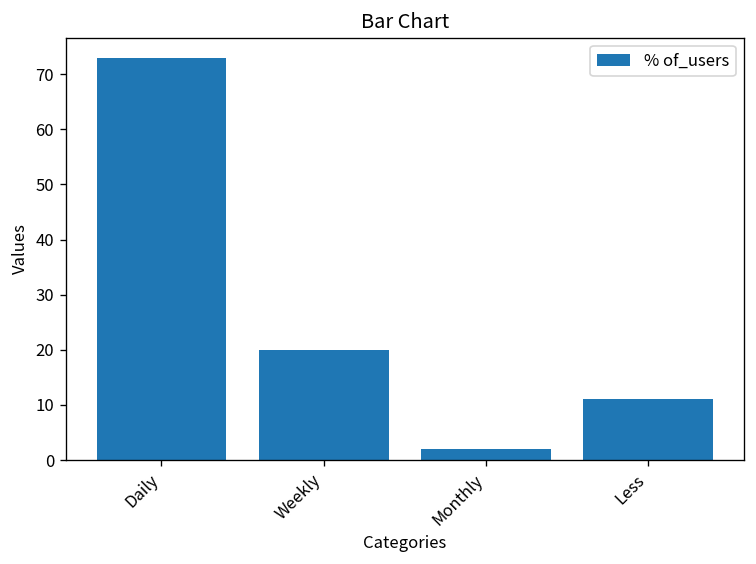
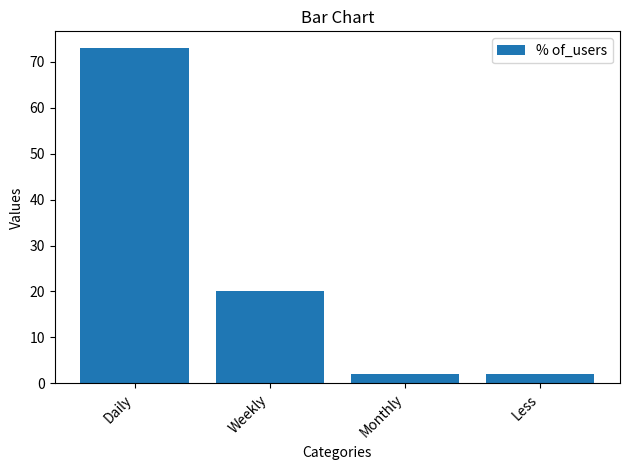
  {
    "Daily": 73,
    "Weekly": 20,
    "Monthly": 2,
-   "Less": 11
+   "Less": 2
  }
